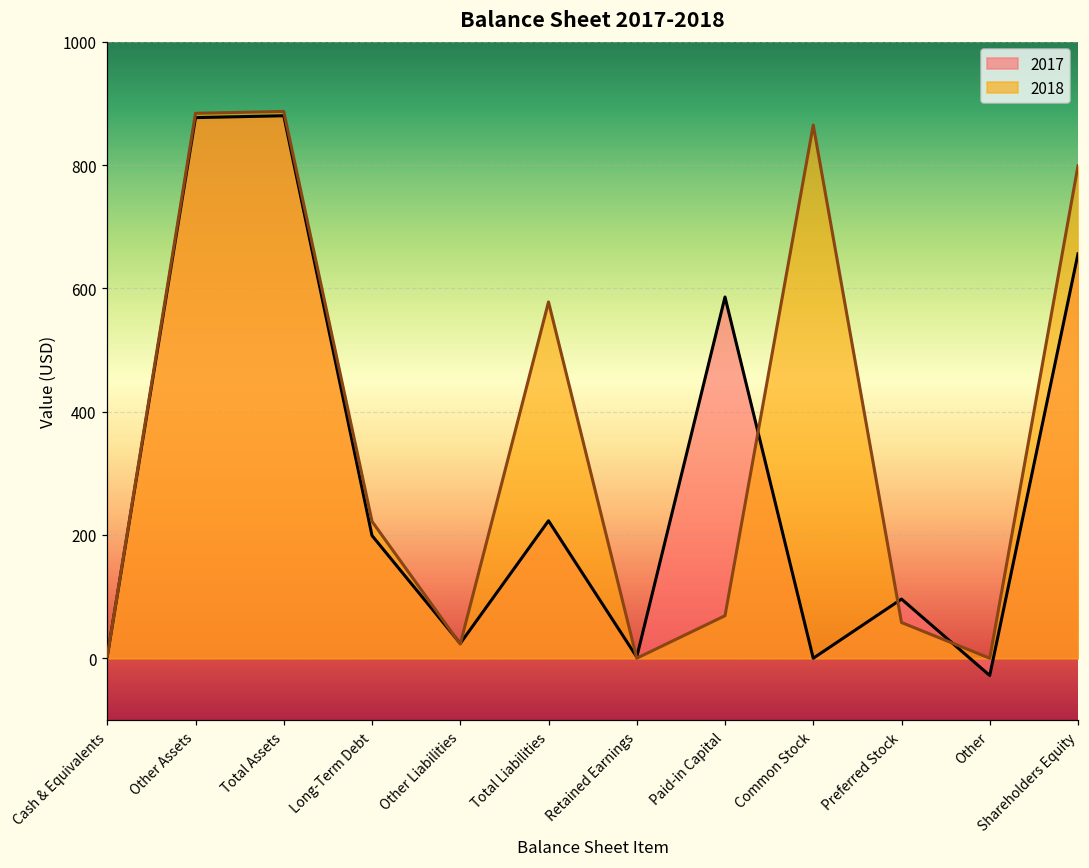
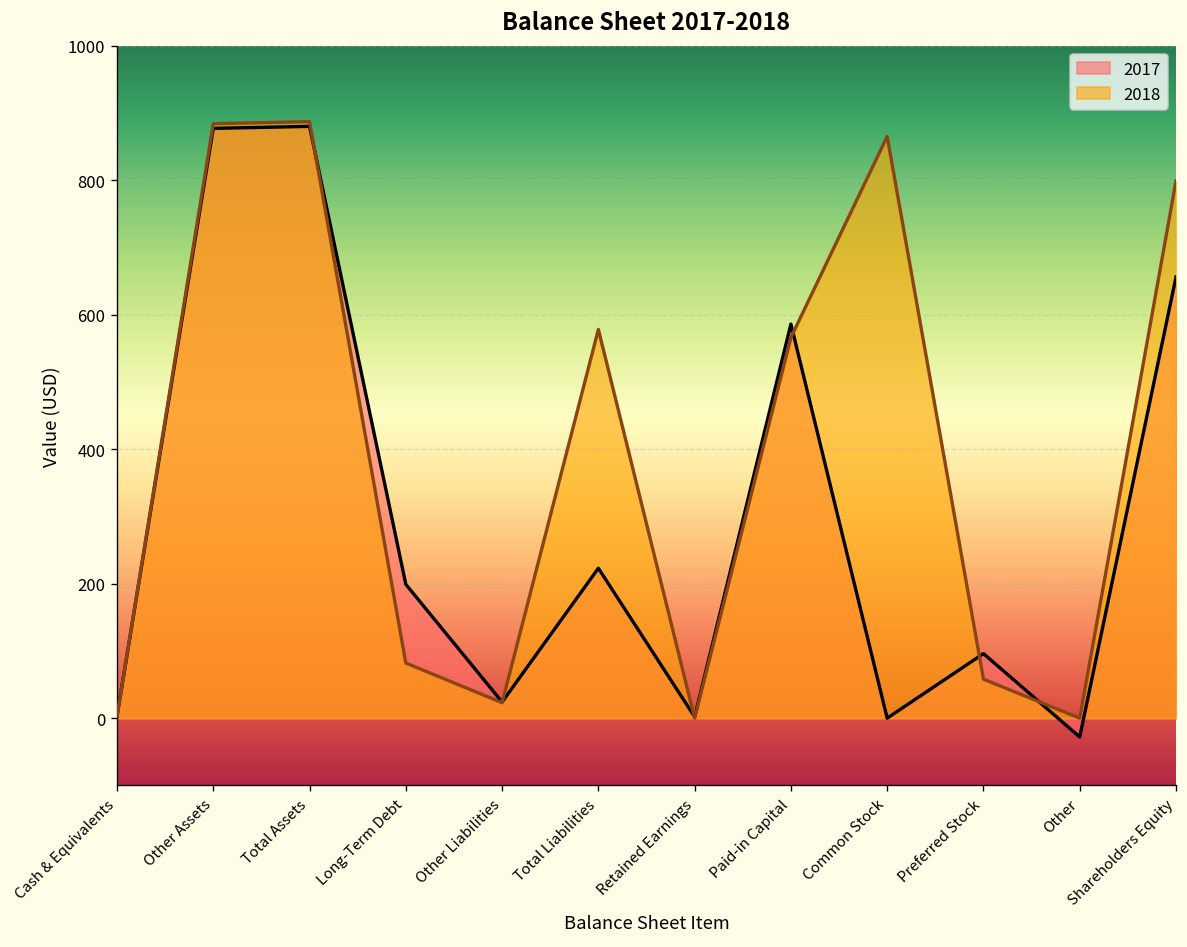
  {
    "2018": {
      "Other Assets": 880,
      "Total Assets": 890,
-     "Long-Term Debt": 220,
+     "Long-Term Debt": 80,
      "Total Liabilities": 580,
-     "Paid-in Capital": 70,
+     "Paid-in Capital": 570,
      "Common Stock": 870,
      "Preferred Stock": 60,
      "Shareholders Equity": 800
    }
  }
